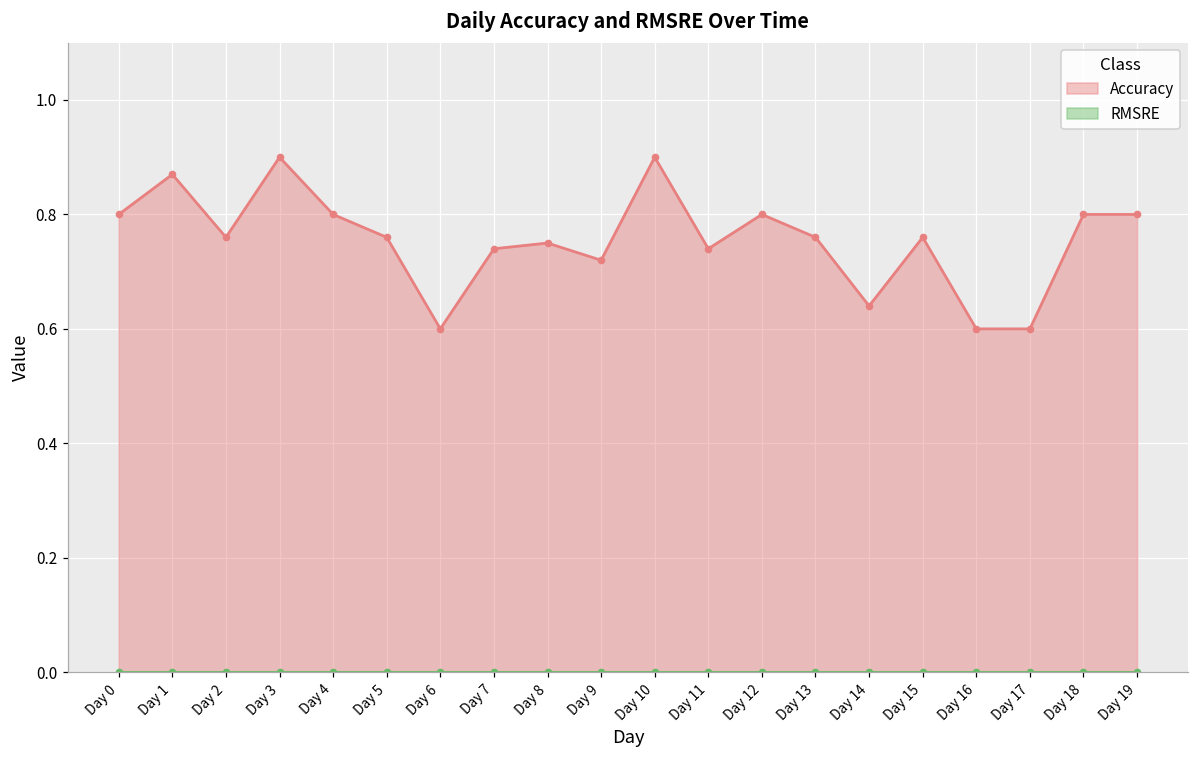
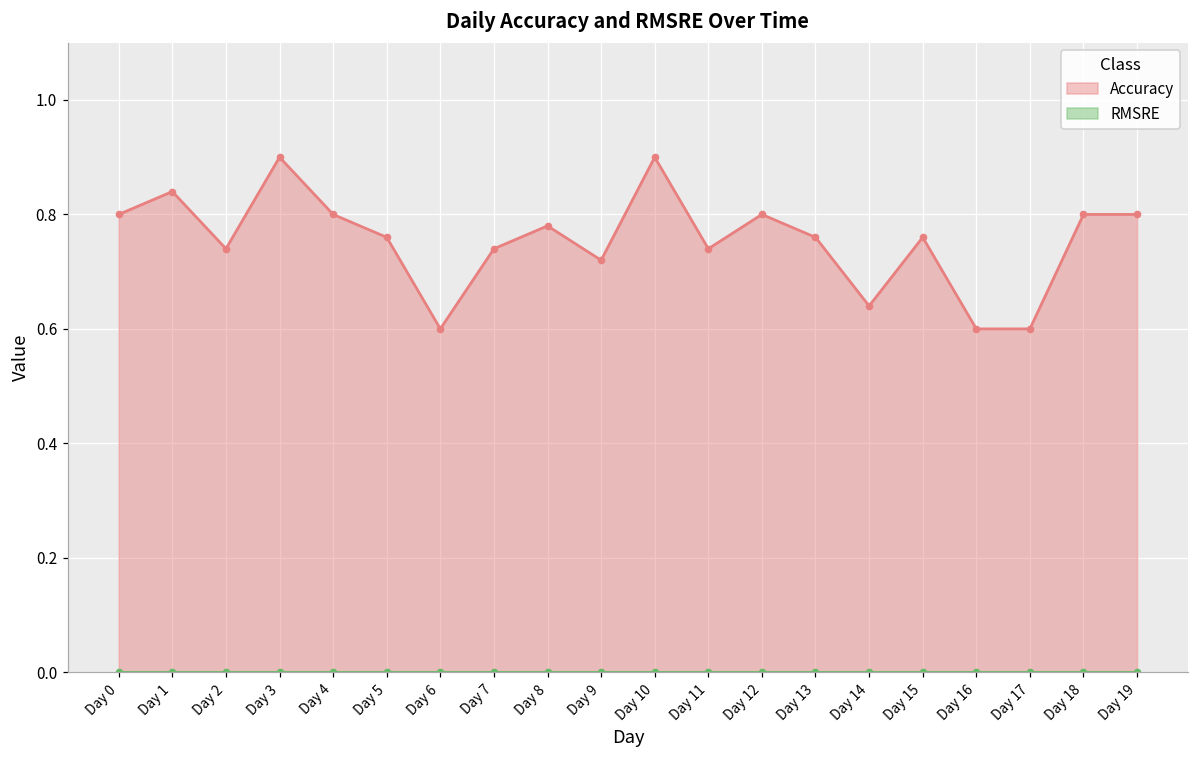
  {
    "Accuracy": {
      "Day 0": 0.80,
-     "Day 1": 0.87,
-     "Day 2": 0.76,
+     "Day 1": 0.84,
+     "Day 2": 0.74,
      "Day 3": 0.90,
      "Day 4": 0.80,
      "Day 5": 0.76,
      "Day 6": 0.60,
      "Day 7": 0.74,
-     "Day 8": 0.75,
+     "Day 8": 0.78,
      "Day 9": 0.72,
      "Day 10": 0.90,
      "Day 11": 0.74,
      "Day 12": 0.80,
      "Day 13": 0.76,
      "Day 14": 0.64,
      "Day 15": 0.76,
      "Day 16": 0.60,
      "Day 17": 0.60,
      "Day 18": 0.80,
      "Day 19": 0.80
    },
    "RMSRE": {
      "Day 0": 0.00,
      "Day 1": 0.00,
      "Day 2": 0.00,
      "Day 3": 0.00,
      "Day 4": 0.00,
      "Day 5": 0.00,
      "Day 6": 0.00,
      "Day 7": 0.00,
      "Day 8": 0.00,
      "Day 9": 0.00,
      "Day 10": 0.00,
      "Day 11": 0.00,
      "Day 12": 0.00,
      "Day 13": 0.00,
      "Day 14": 0.00,
      "Day 15": 0.00,
      "Day 16": 0.00,
      "Day 17": 0.00,
      "Day 18": 0.00,
      "Day 19": 0.00
    }
  }
